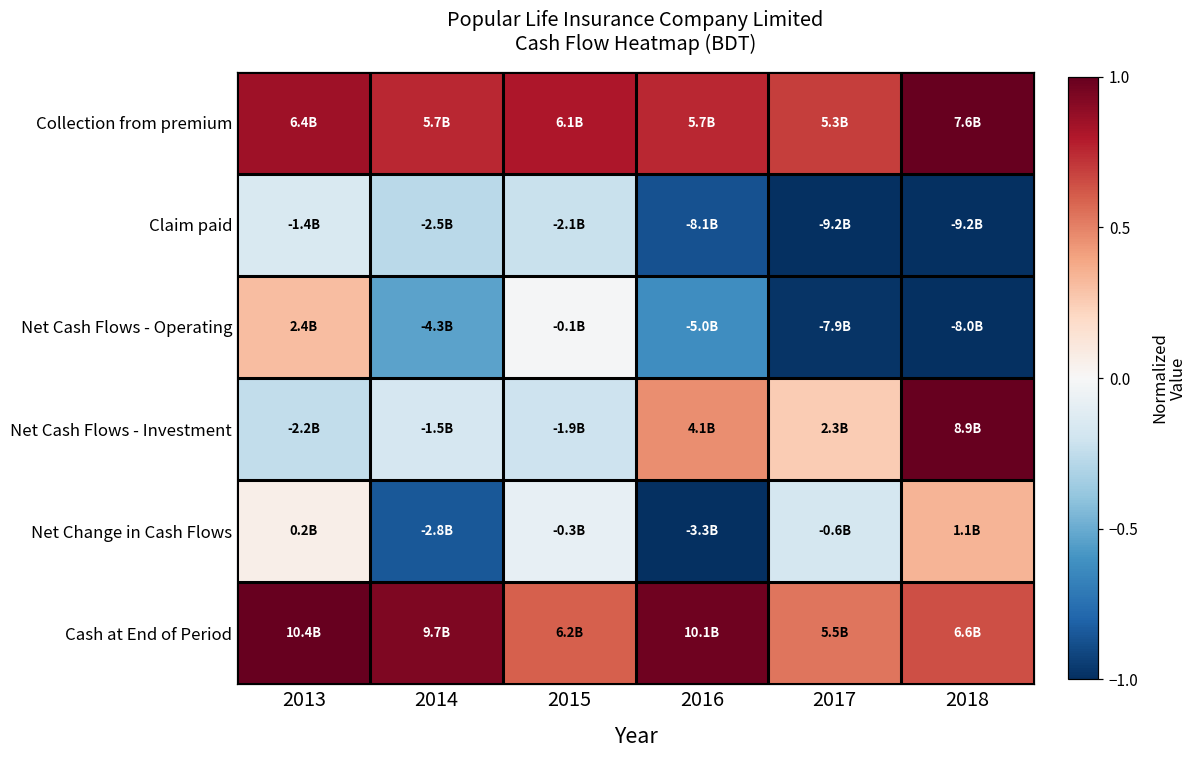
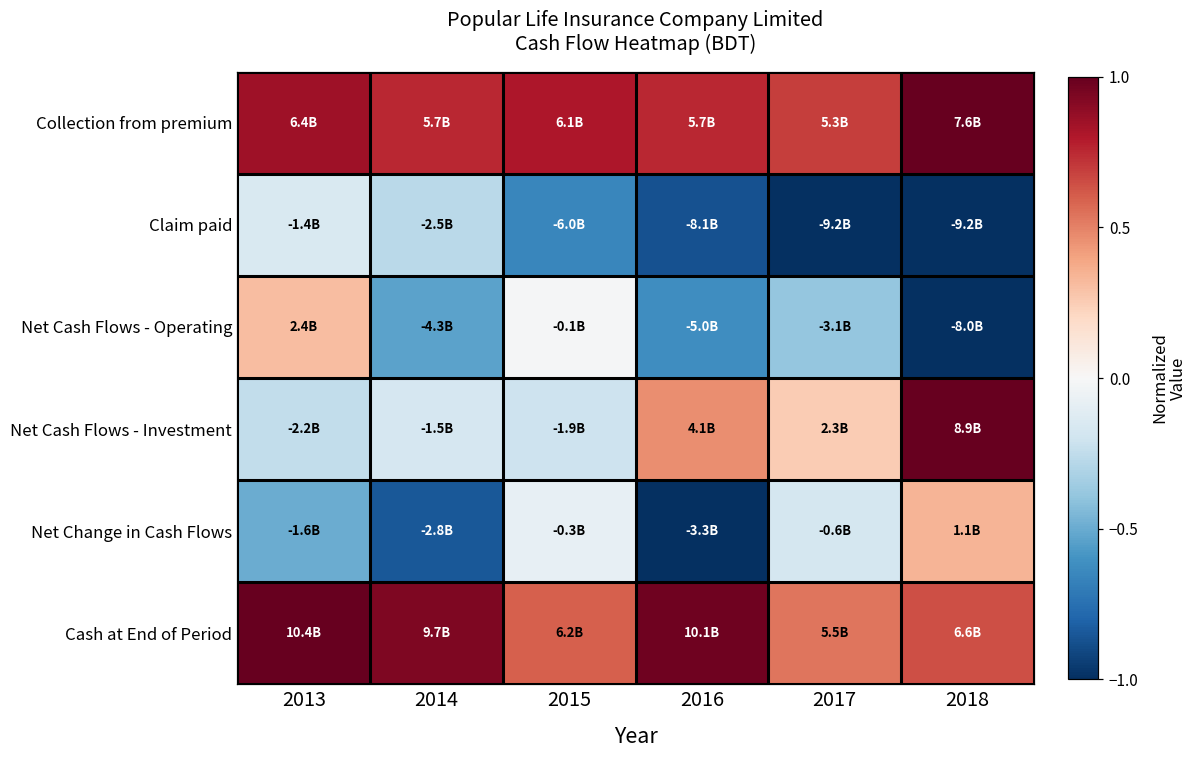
  {
    "Collection from premium": {
      "2013": "6.4B",
      "2014": "5.7B",
      "2015": "6.1B",
      "2016": "5.7B",
      "2017": "5.3B",
      "2018": "7.6B"
    },
    "Claim paid": {
      "2013": "-1.4B",
      "2014": "-2.5B",
-     "2015": "-2.1B",
+     "2015": "-6.0B",
      "2016": "-8.1B",
      "2017": "-9.2B",
      "2018": "-9.2B"
    },
    "Net Cash Flows - Operating": {
      "2013": "2.4B",
      "2014": "-4.3B",
      "2015": "-0.1B",
      "2016": "-5.0B",
-     "2017": "-7.9B",
+     "2017": "-3.1B",
      "2018": "-8.0B"
    },
    "Net Cash Flows - Investment": {
      "2013": "-2.2B",
      "2014": "-1.5B",
      "2015": "-1.9B",
      "2016": "4.1B",
      "2017": "2.3B",
      "2018": "8.9B"
    },
    "Net Change in Cash Flows": {
-     "2013": "0.2B",
+     "2013": "-1.6B",
      "2014": "-2.8B",
      "2015": "-0.3B",
      "2016": "-3.3B",
      "2017": "-0.6B",
      "2018": "1.1B"
    },
    "Cash at End of Period": {
      "2013": "10.4B",
      "2014": "9.7B",
      "2015": "6.2B",
      "2016": "10.1B",
      "2017": "5.5B",
      "2018": "6.6B"
    }
  }
